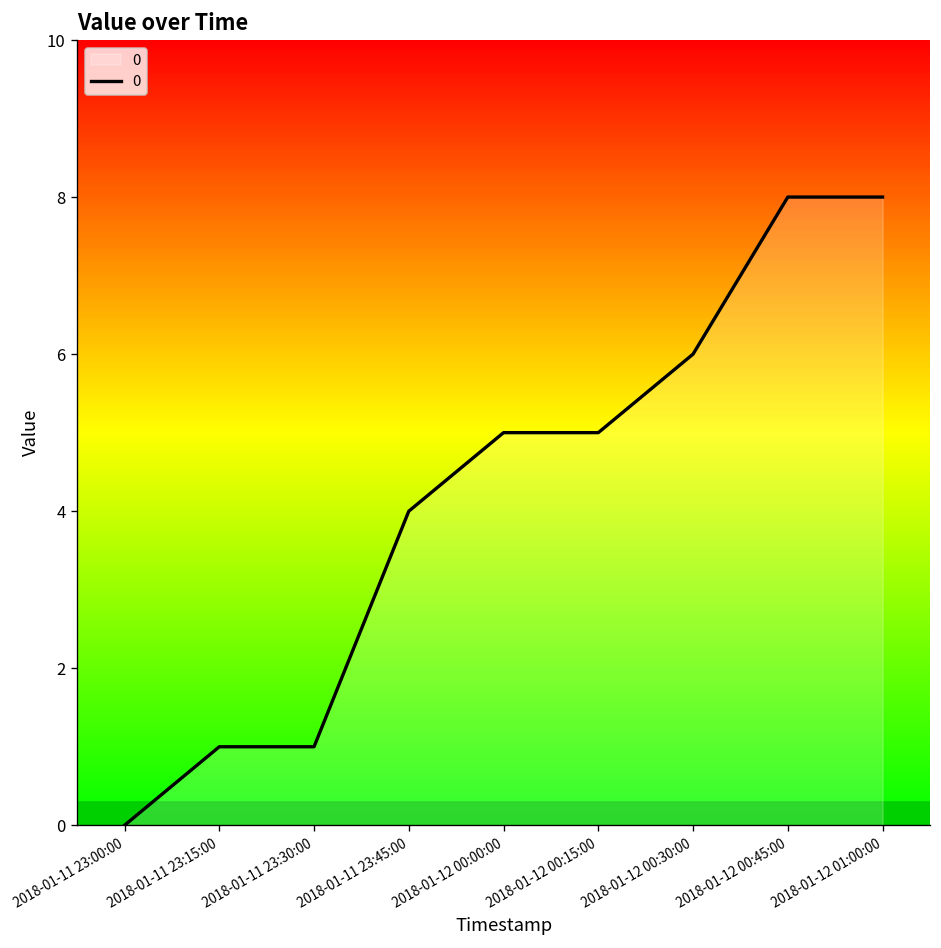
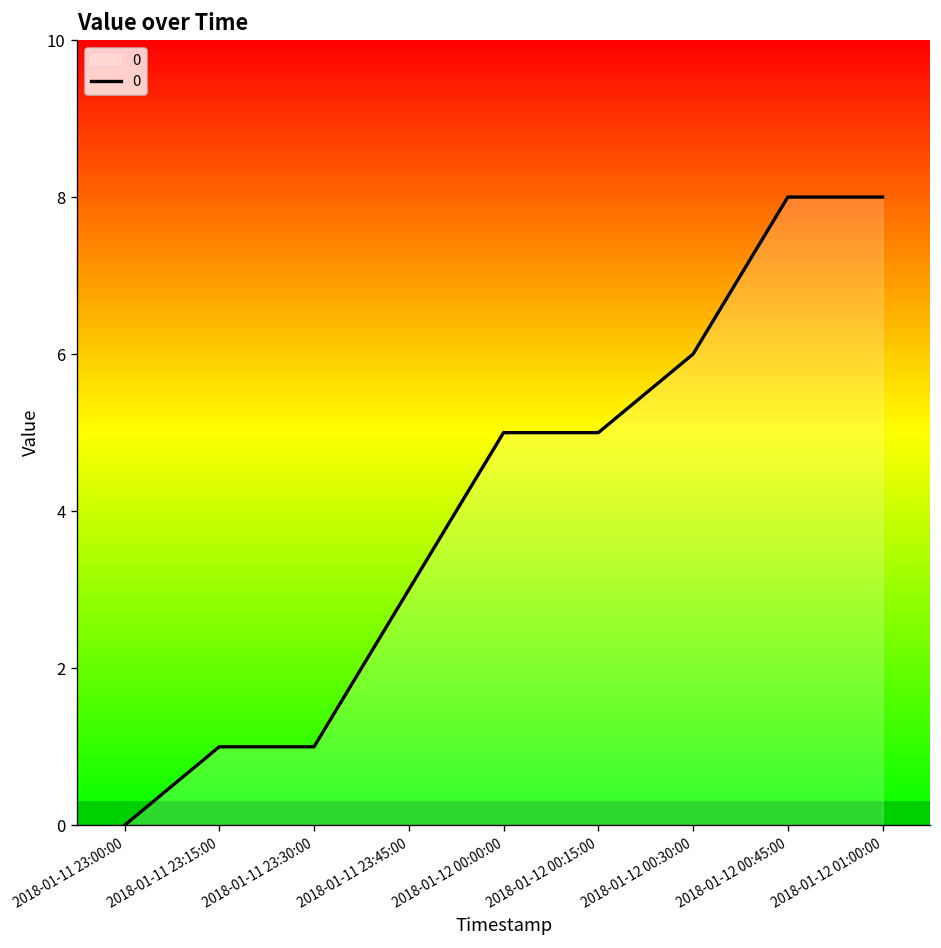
  {
    "2018-01-11 23:15:00": 1,
    "2018-01-11 23:30:00": 1,
-   "2018-01-11 23:45:00": 4,
+   "2018-01-11 23:45:00": 3,
    "2018-01-12 00:00:00": 5,
    "2018-01-12 00:15:00": 5,
    "2018-01-12 00:30:00": 6,
    "2018-01-12 00:45:00": 8,
    "2018-01-12 01:00:00": 8
  }
